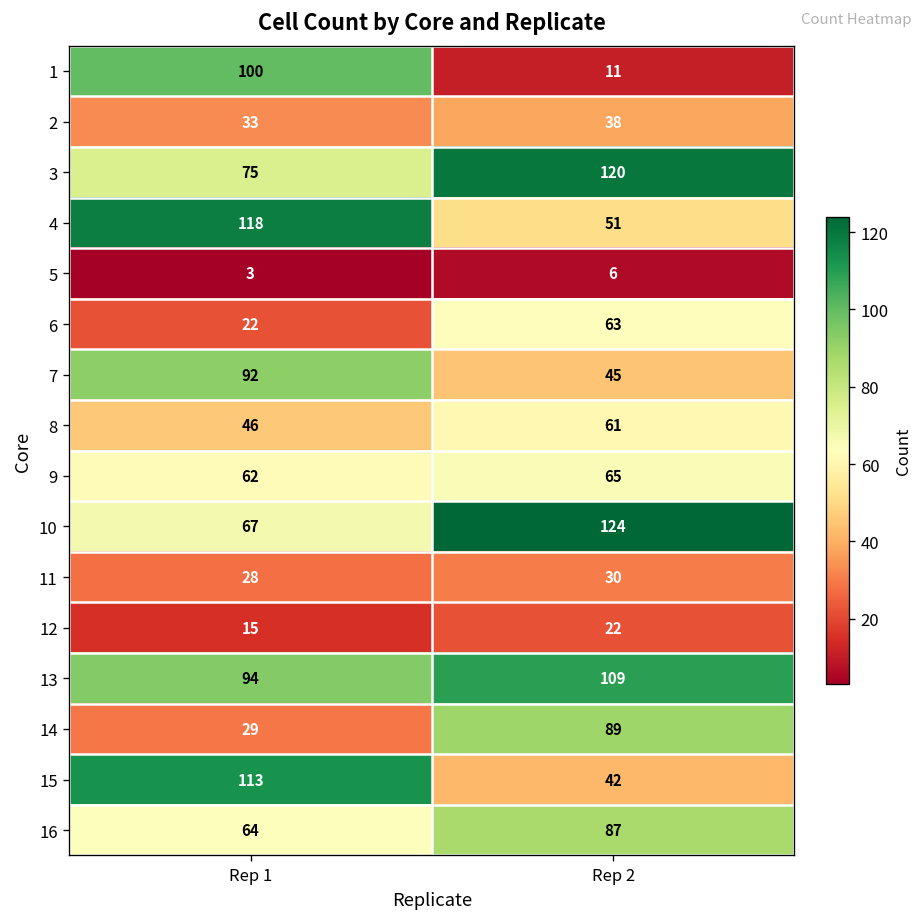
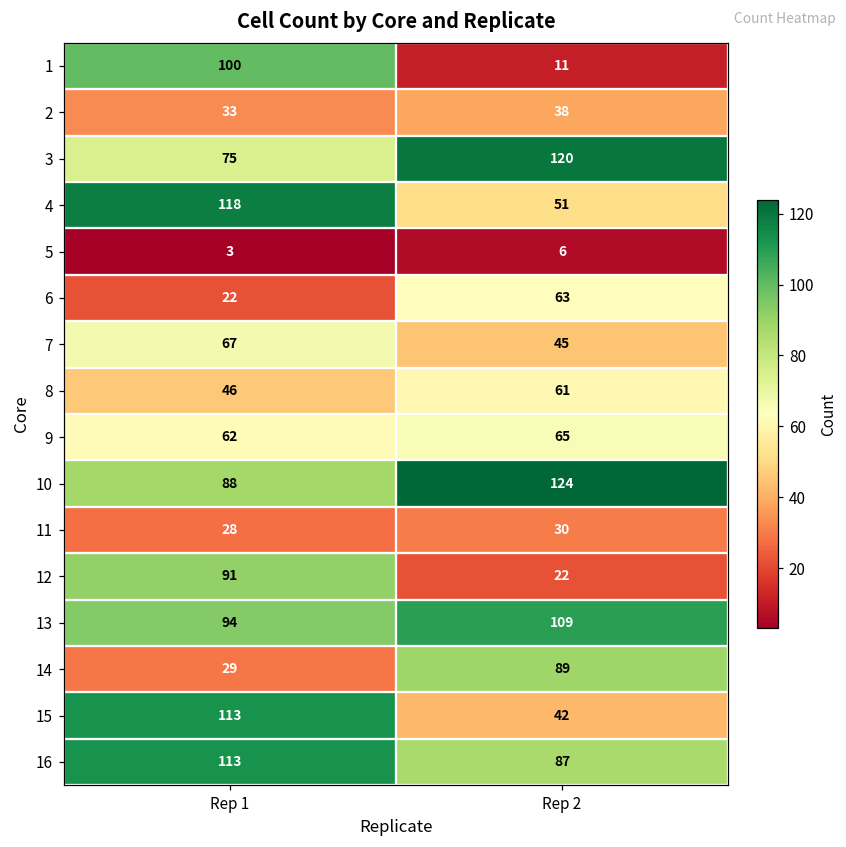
  {
    "1": {
      "Rep 1": 100,
      "Rep 2": 11
    },
    "2": {
      "Rep 1": 33,
      "Rep 2": 38
    },
    "3": {
      "Rep 1": 75,
      "Rep 2": 120
    },
    "4": {
      "Rep 1": 118,
      "Rep 2": 51
    },
    "5": {
      "Rep 1": 3,
      "Rep 2": 6
    },
    "6": {
      "Rep 1": 22,
      "Rep 2": 63
    },
    "7": {
-     "Rep 1": 92,
+     "Rep 1": 67,
      "Rep 2": 45
    },
    "8": {
      "Rep 1": 46,
      "Rep 2": 61
    },
    "9": {
      "Rep 1": 62,
      "Rep 2": 65
    },
    "10": {
-     "Rep 1": 67,
+     "Rep 1": 88,
      "Rep 2": 124
    },
    "11": {
      "Rep 1": 28,
      "Rep 2": 30
    },
    "12": {
-     "Rep 1": 15,
+     "Rep 1": 91,
      "Rep 2": 22
    },
    "13": {
      "Rep 1": 94,
      "Rep 2": 109
    },
    "14": {
      "Rep 1": 29,
      "Rep 2": 89
    },
    "15": {
      "Rep 1": 113,
      "Rep 2": 42
    },
    "16": {
-     "Rep 1": 64,
+     "Rep 1": 113,
      "Rep 2": 87
    }
  }
